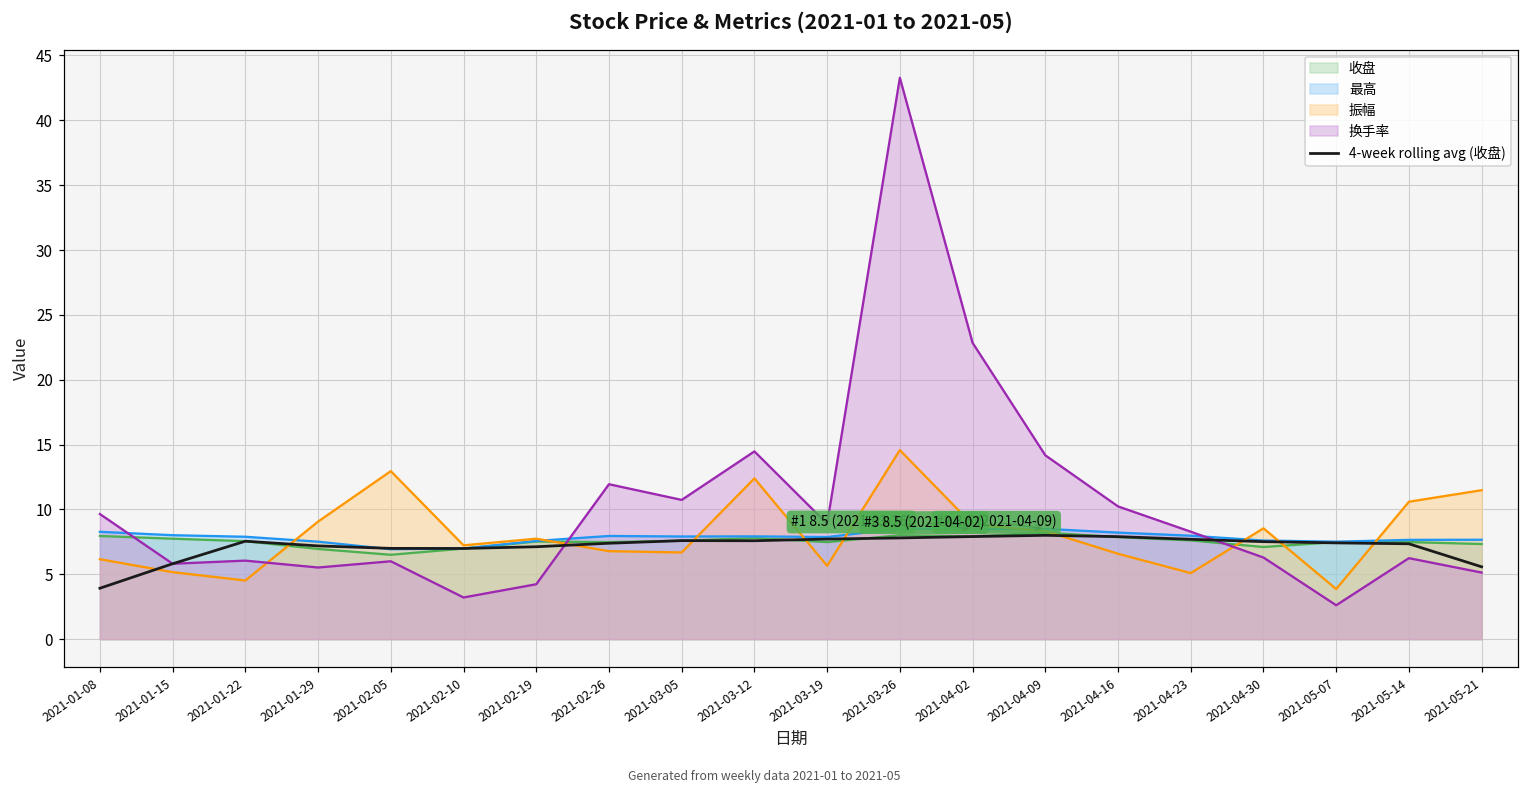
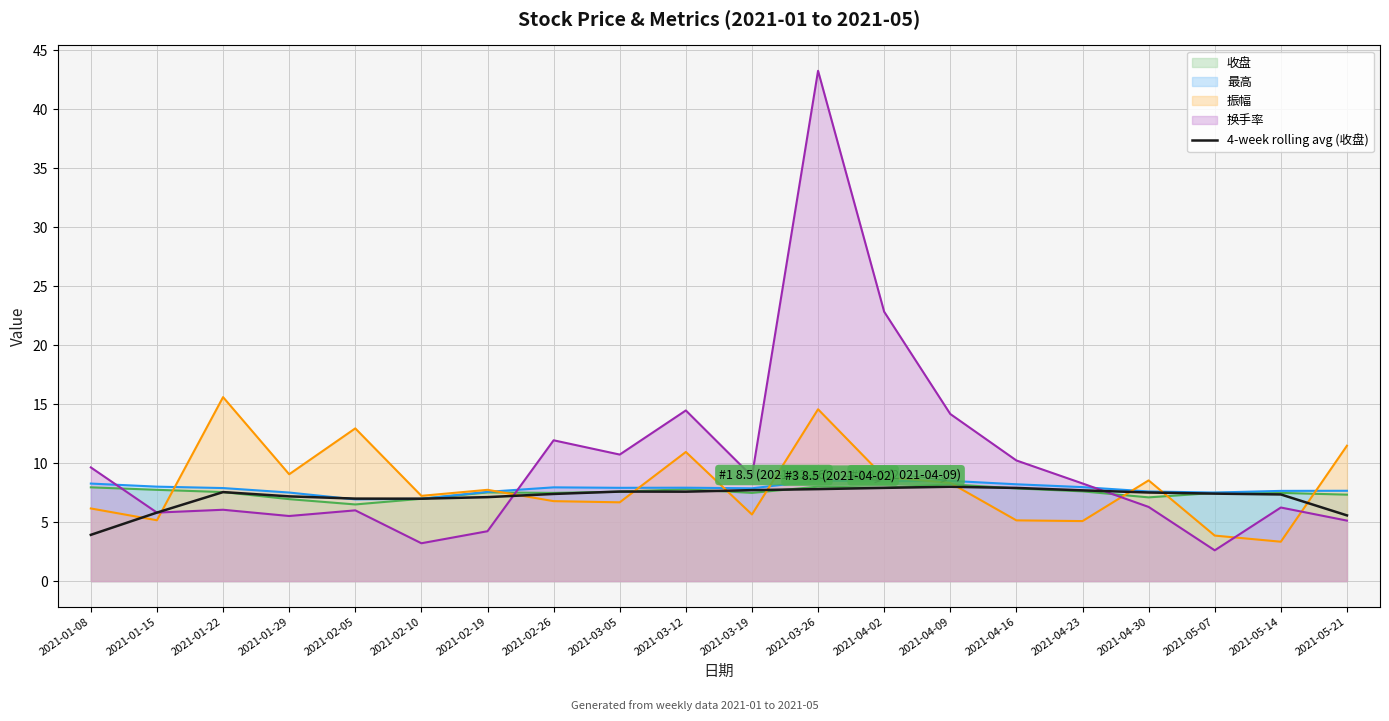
  {
    "振幅": {
      "2021-01-08": 6.2,
      "2021-01-15": 5.2,
-     "2021-01-22": 4.5,
+     "2021-01-22": 15.6,
      "2021-01-29": 9.1,
      "2021-02-05": 13.0,
      "2021-02-10": 7.2,
      "2021-02-26": 6.8,
      "2021-03-05": 6.7,
-     "2021-03-12": 12.4,
+     "2021-03-12": 11.0,
      "2021-03-19": 5.7,
      "2021-03-26": 14.6,
-     "2021-04-16": 6.6,
+     "2021-04-16": 5.2,
      "2021-04-23": 5.1,
      "2021-04-30": 8.5,
      "2021-05-07": 3.9,
-     "2021-05-14": 10.6,
+     "2021-05-14": 3.3,
      "2021-05-21": 11.5
    },
    "4-week rolling avg (收盘)": {
      "2021-01-08": 3.9,
      "2021-01-29": 7.2,
      "2021-02-19": 7.1,
      "2021-05-21": 5.6
    }
  }
